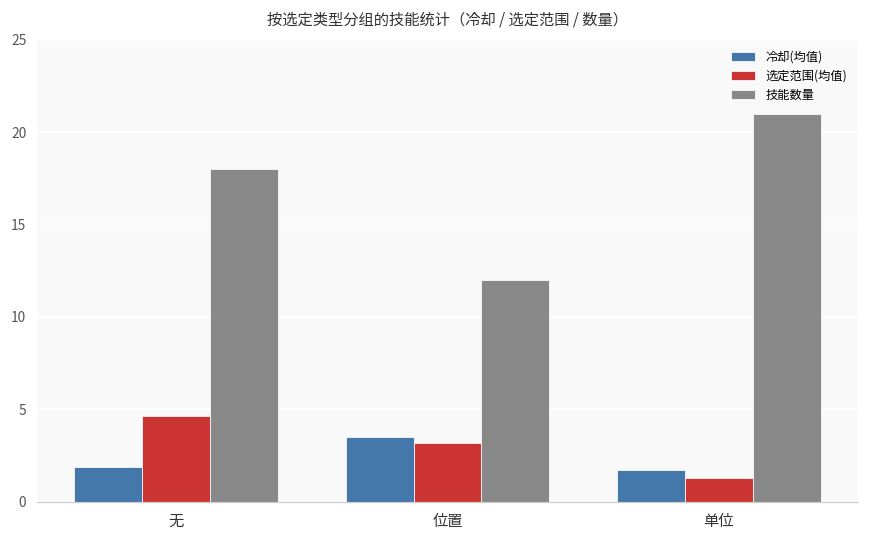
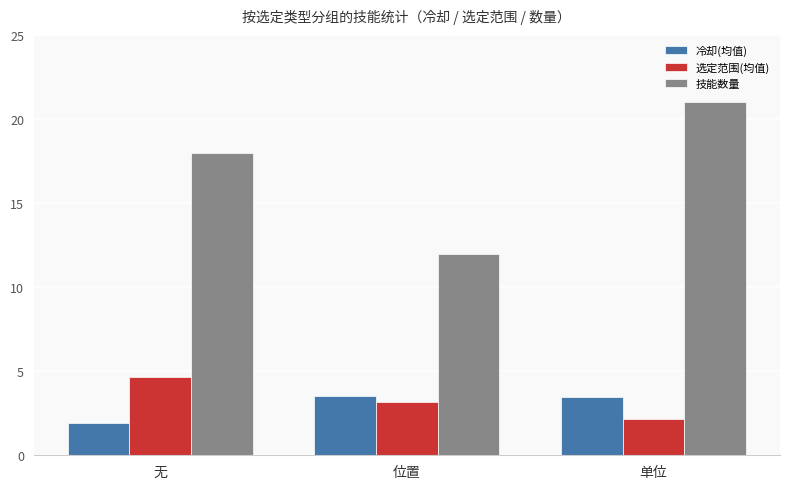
  {
    "冷却(均值)": {
      "无": 1.9,
      "位置": 3.5,
-     "单位": 1.7
+     "单位": 3.5
    },
    "选定范围(均值)": {
      "无": 4.7,
      "位置": 3.2,
-     "单位": 1.3
+     "单位": 2.1
    },
    "技能数量": {
      "无": 18.0,
      "位置": 12.0,
      "单位": 21.0
    }
  }
